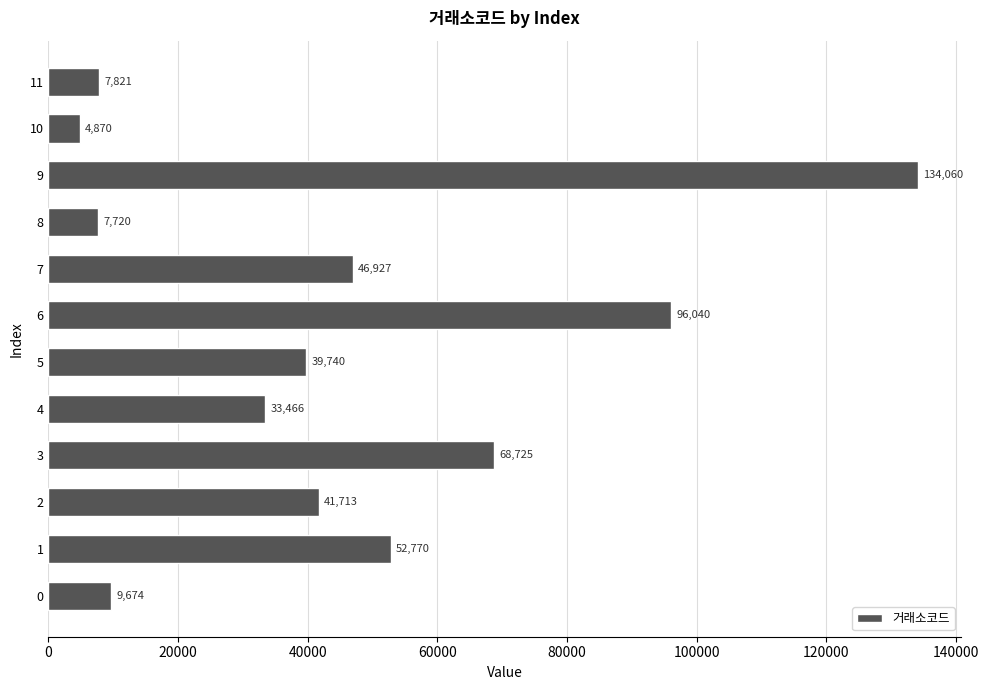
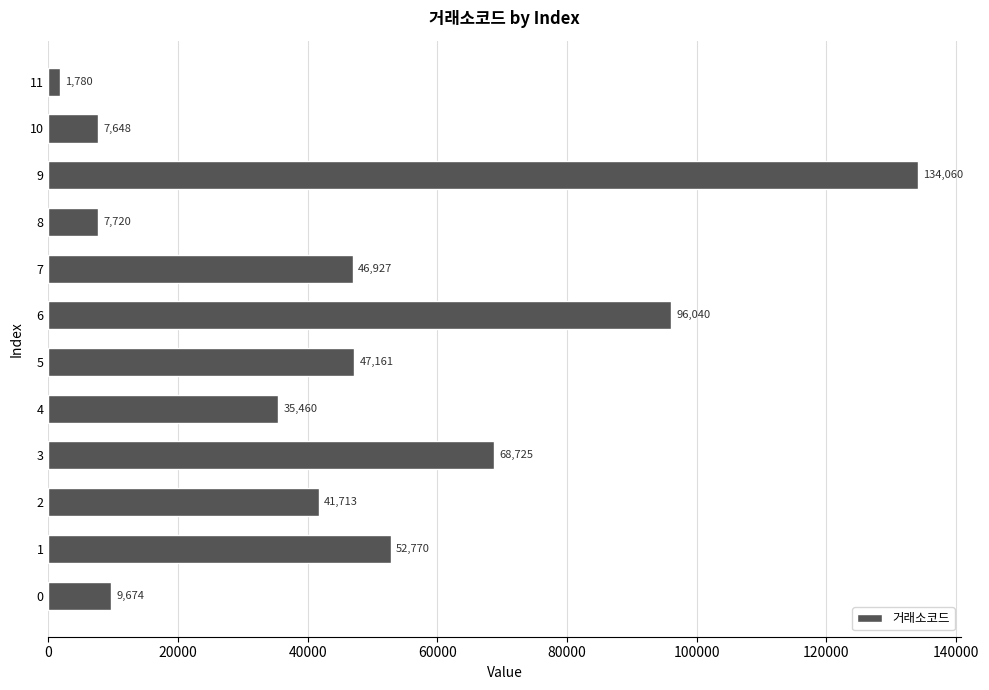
  {
-   "11": "7,821",
-   "10": "4,870",
+   "11": "1,780",
+   "10": "7,648",
    "9": "134,060",
    "8": "7,720",
    "7": "46,927",
    "6": "96,040",
-   "5": "39,740",
-   "4": "33,466",
+   "5": "47,161",
+   "4": "35,460",
    "3": "68,725",
    "2": "41,713",
    "1": "52,770",
    "0": "9,674"
  }
